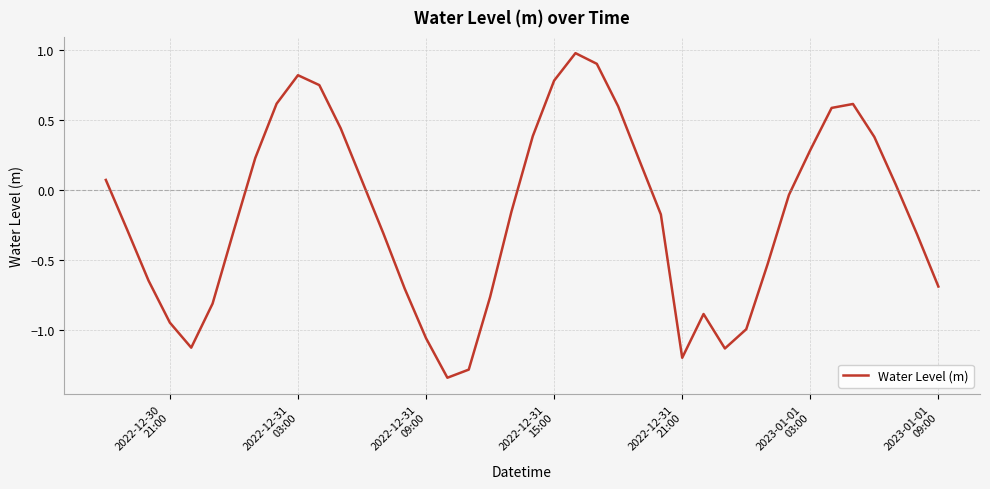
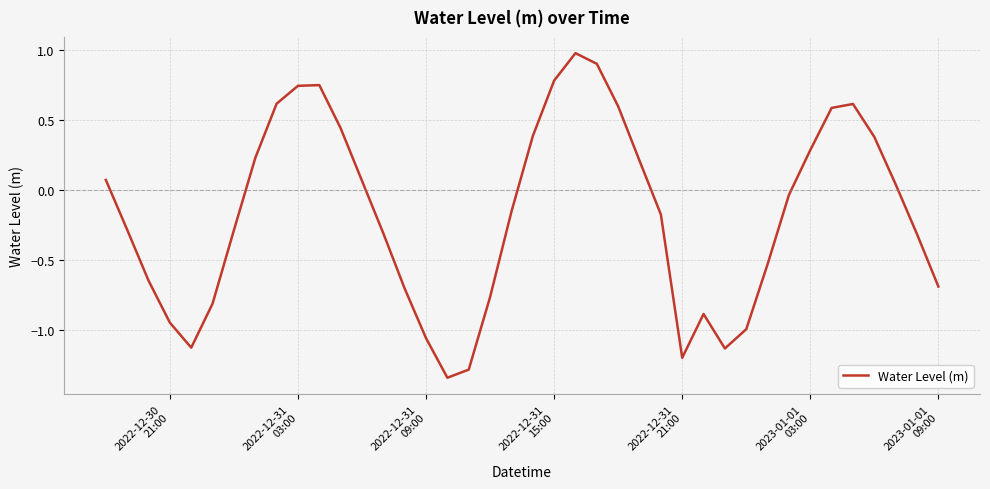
  {
    "2022-12-30 21:00": -0.95,
-   "2022-12-31 03:00": 0.82,
+   "2022-12-31 03:00": 0.75,
    "2022-12-31 09:00": -1.06,
    "2022-12-31 15:00": 0.78,
    "2022-12-31 21:00": -1.20,
    "2023-01-01 03:00": 0.29,
    "2023-01-01 09:00": -0.69
  }
